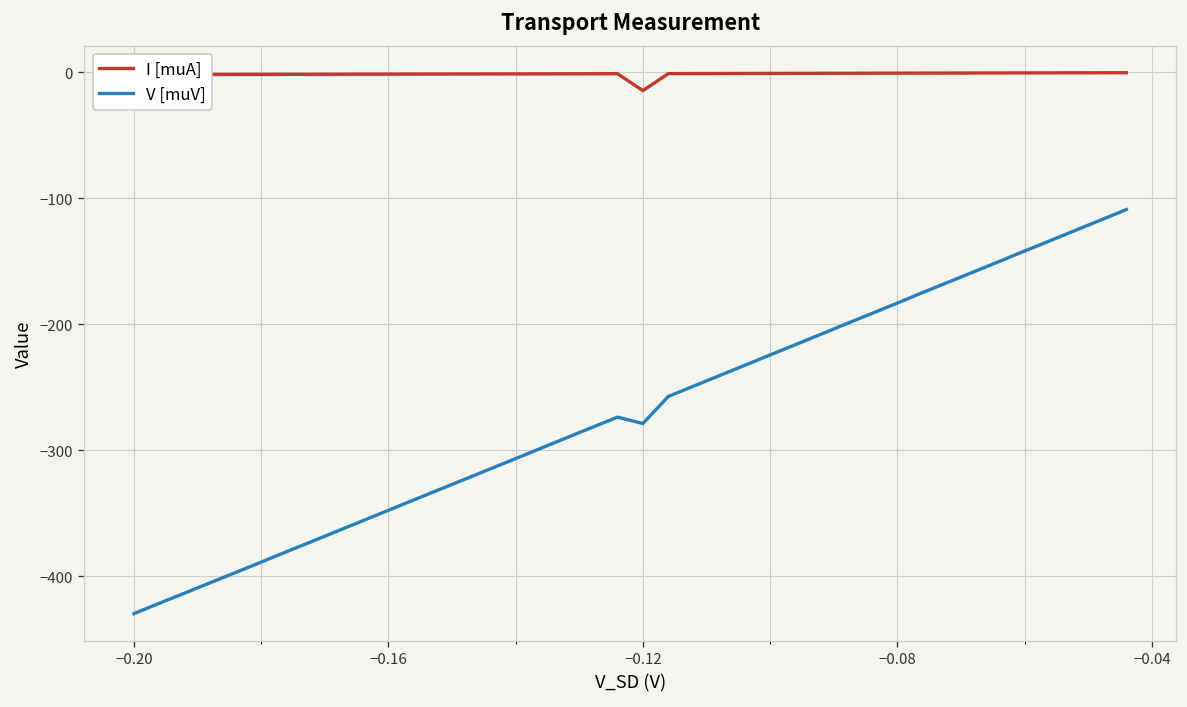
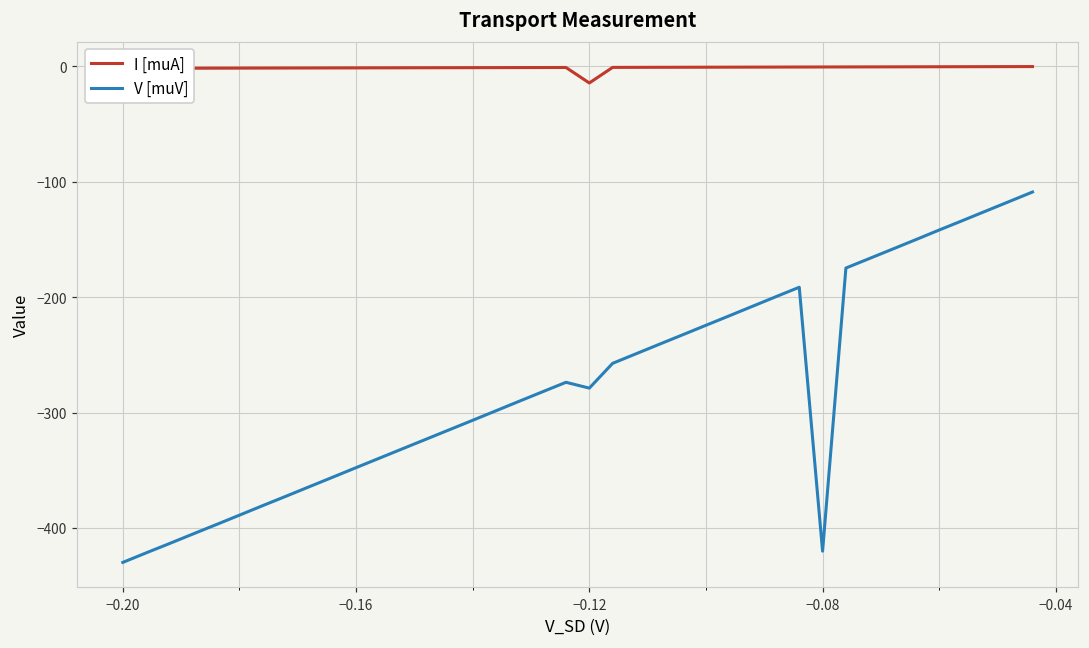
  {
    "I [muA]": {
      "−0.16": -2,
      "−0.12": -15,
      "−0.08": -1
    },
    "V [muV]": {
      "−0.20": -430,
      "−0.16": -348,
      "−0.12": -279,
-     "−0.08": -183
+     "−0.08": -420
    }
  }
